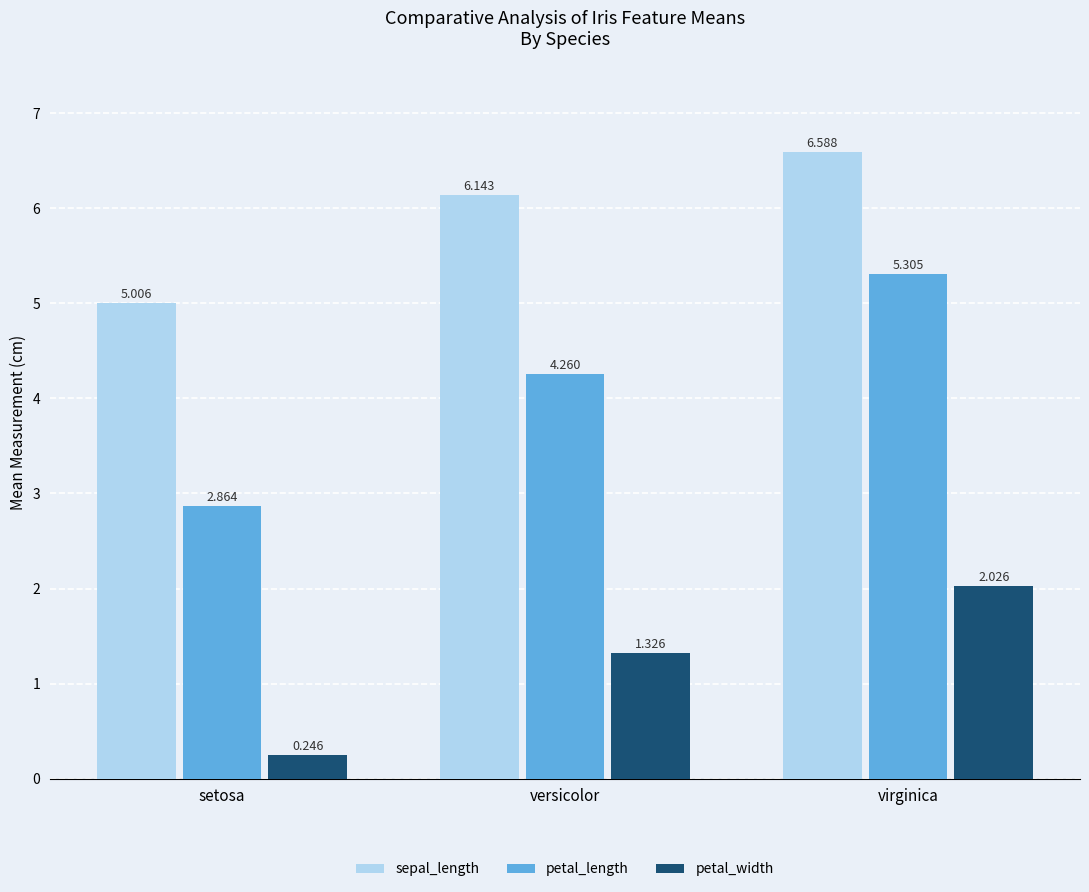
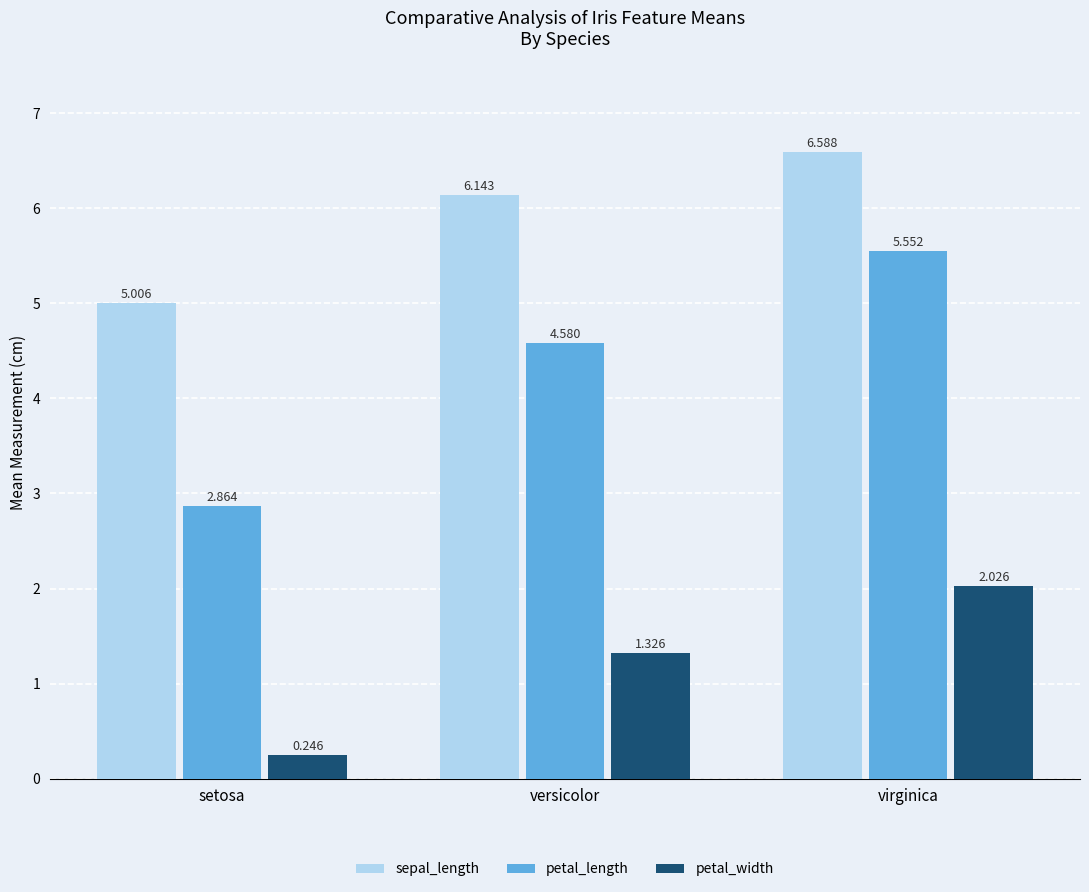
  {
    "sepal_length": {
      "setosa": 5.006,
      "versicolor": 6.143,
      "virginica": 6.588
    },
    "petal_length": {
      "setosa": 2.864,
-     "versicolor": 4.260,
-     "virginica": 5.305
+     "versicolor": 4.580,
+     "virginica": 5.552
    },
    "petal_width": {
      "setosa": 0.246,
      "versicolor": 1.326,
      "virginica": 2.026
    }
  }
